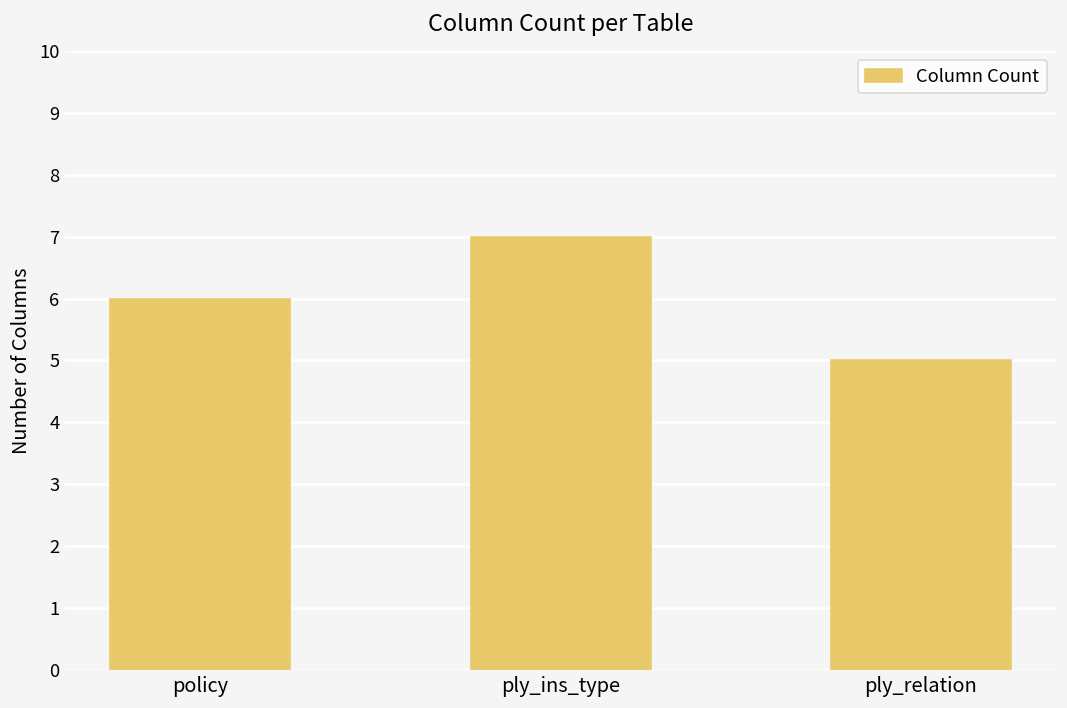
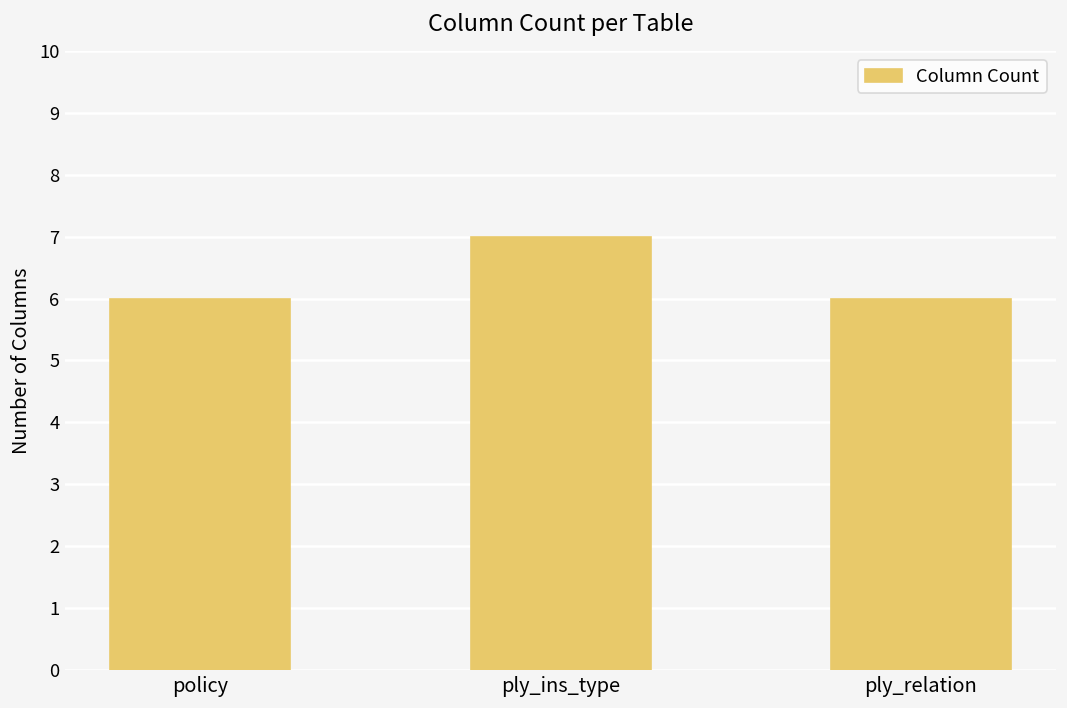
  {
    "policy": 6,
    "ply_ins_type": 7,
-   "ply_relation": 5
+   "ply_relation": 6
  }
